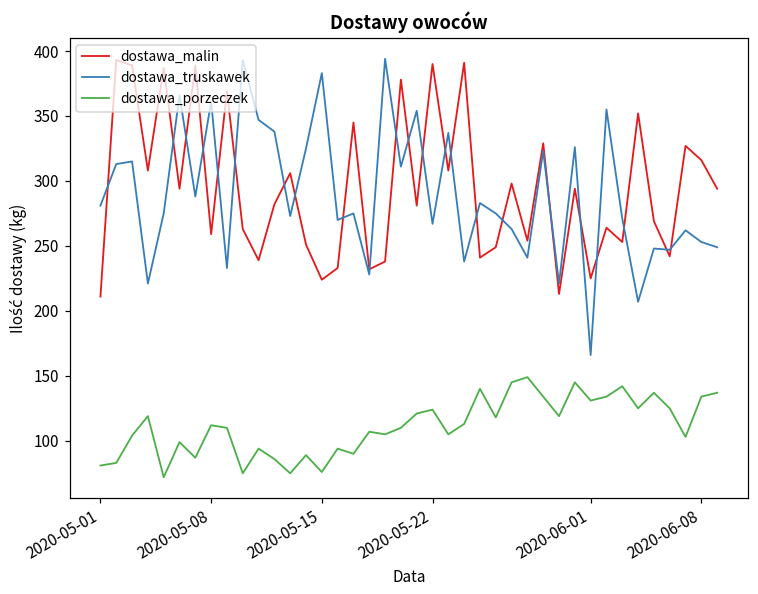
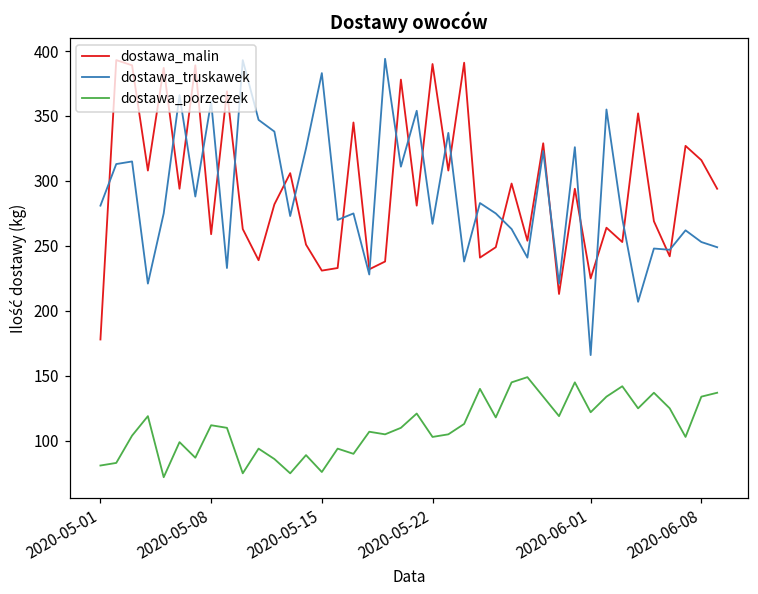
  {
    "dostawa_malin": {
-     "2020-05-01": 211,
+     "2020-05-01": 178,
      "2020-05-08": 259,
-     "2020-05-15": 224,
+     "2020-05-15": 231,
      "2020-05-22": 390,
      "2020-06-01": 225,
      "2020-06-08": 316
    },
    "dostawa_truskawek": {
      "2020-05-01": 281,
      "2020-05-15": 383,
      "2020-05-22": 267,
      "2020-06-01": 166,
      "2020-06-08": 253
    },
    "dostawa_porzeczek": {
      "2020-05-01": 81,
      "2020-05-08": 112,
      "2020-05-15": 76,
-     "2020-05-22": 124,
-     "2020-06-01": 131,
+     "2020-05-22": 103,
+     "2020-06-01": 122,
      "2020-06-08": 134
    }
  }
